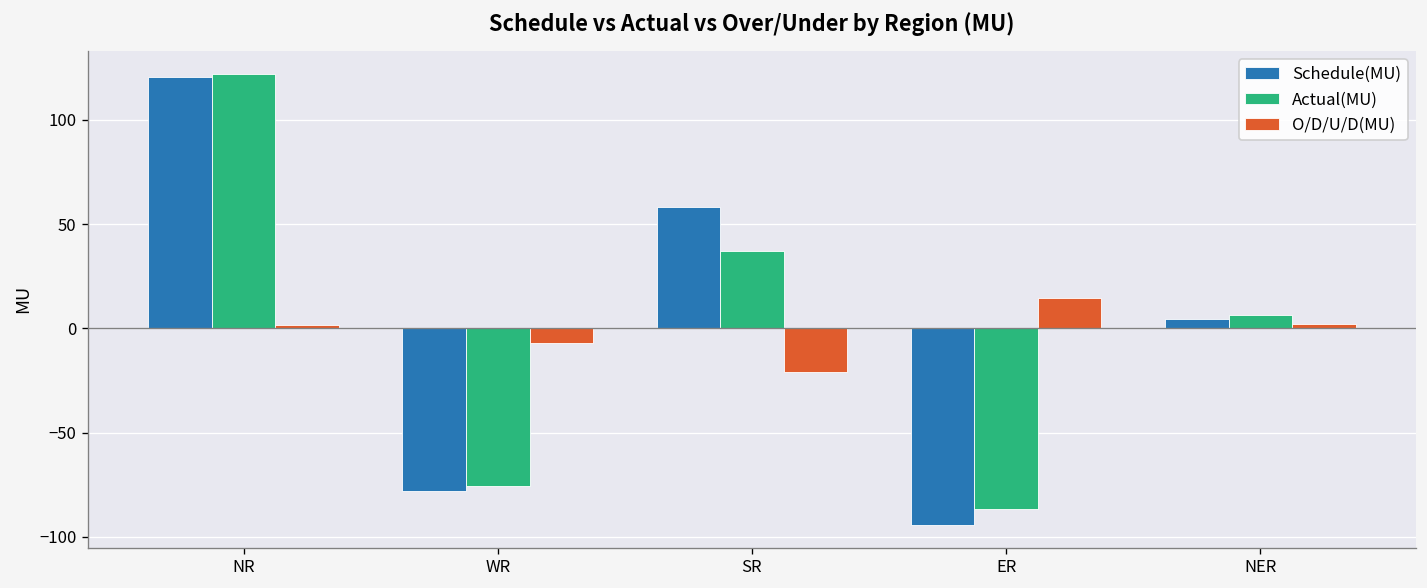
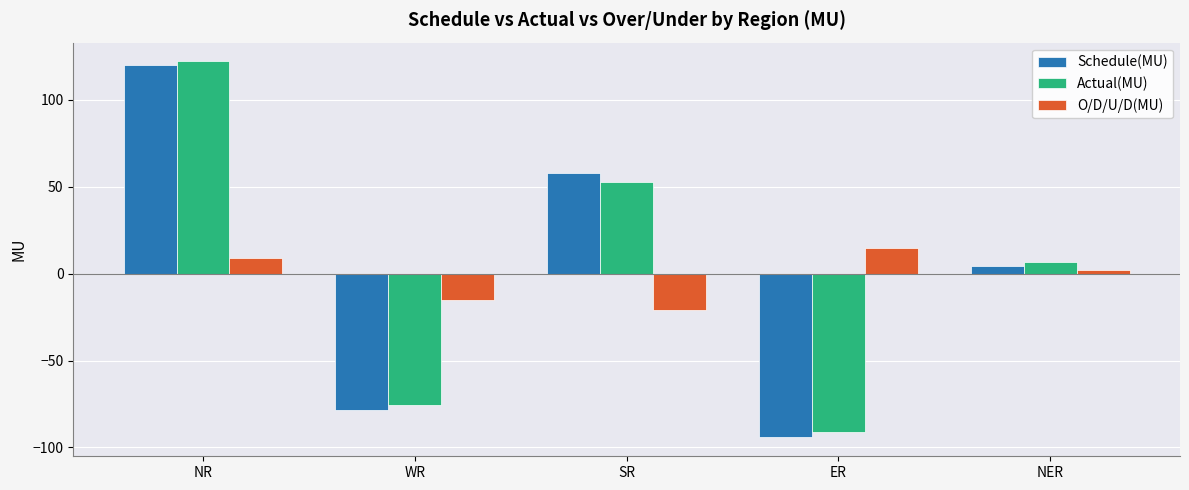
  {
    "Schedule(MU)": {
      "NR": 120,
      "WR": -78,
      "SR": 58,
      "ER": -94,
      "NER": 4
    },
    "Actual(MU)": {
      "NR": 122,
      "WR": -76,
-     "SR": 37,
-     "ER": -87,
+     "SR": 53,
+     "ER": -91,
      "NER": 7
    },
    "O/D/U/D(MU)": {
-     "NR": 2,
-     "WR": -7,
+     "NR": 9,
+     "WR": -15,
      "SR": -21,
      "ER": 15,
      "NER": 2
    }
  }
